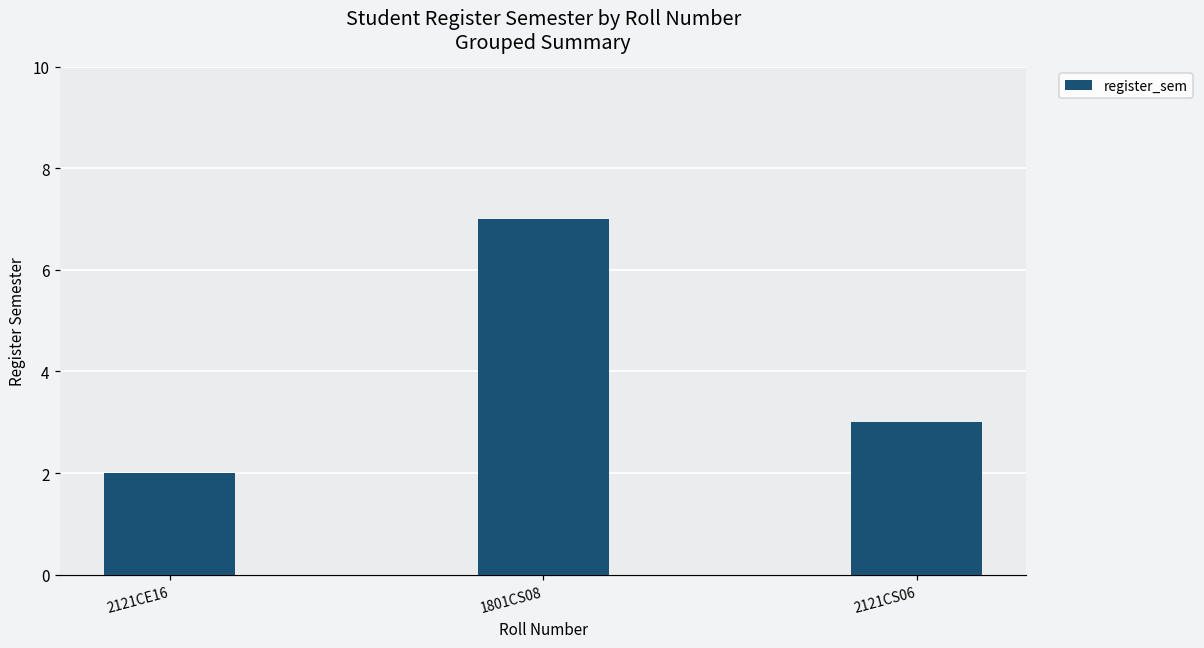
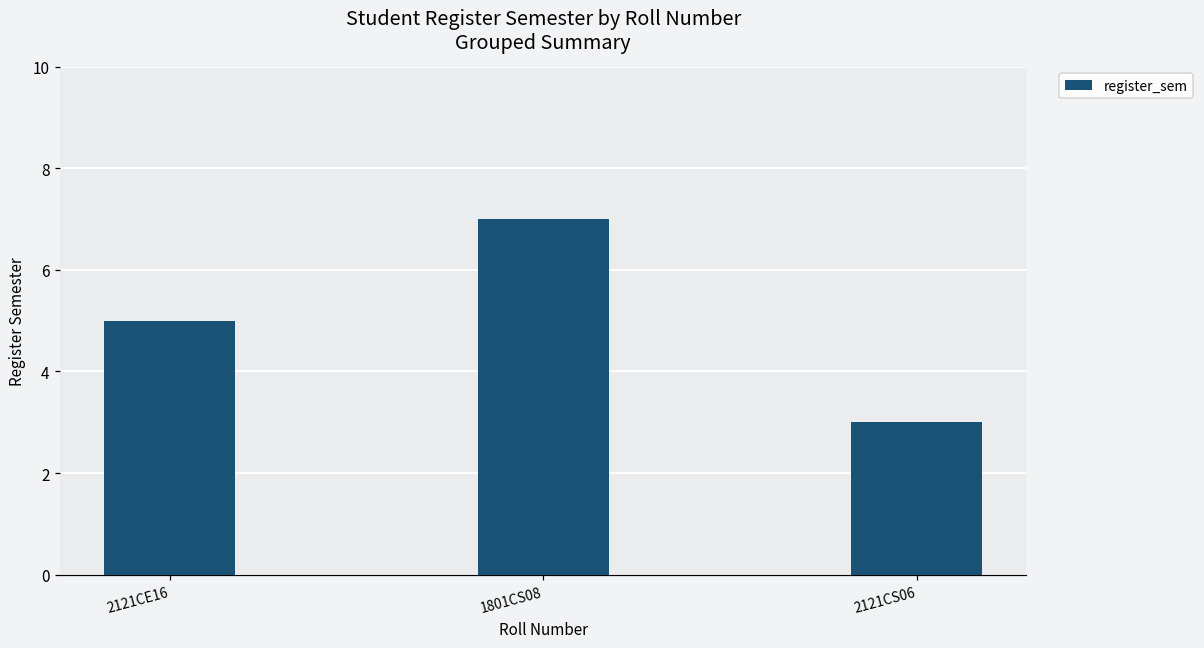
  {
-   "2121CE16": 2,
+   "2121CE16": 5,
    "1801CS08": 7,
    "2121CS06": 3
  }
